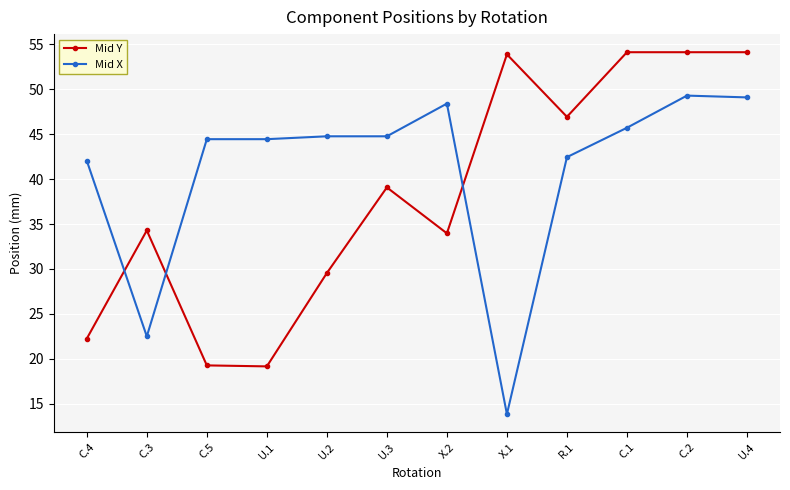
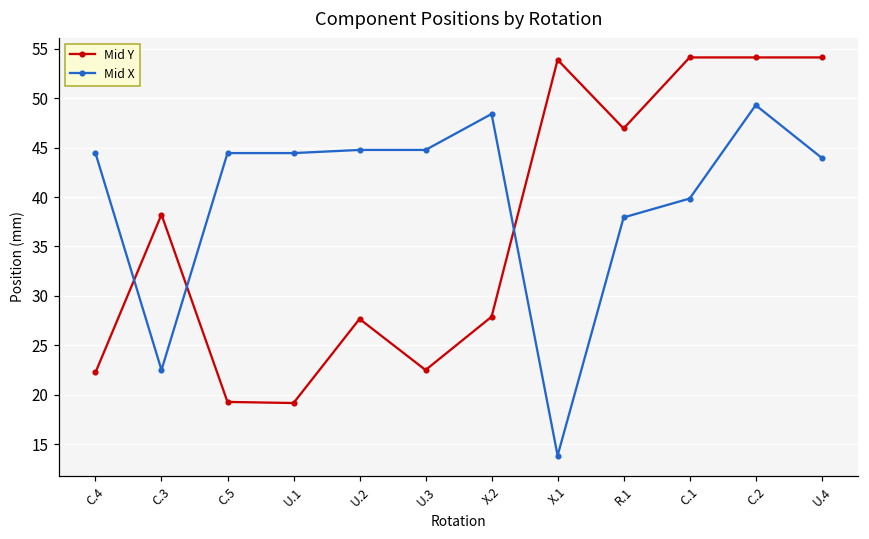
  {
    "Mid Y": {
      "C.4": 22,
-     "C.3": 34,
+     "C.3": 38,
      "C.5": 19,
      "U.1": 19,
-     "U.2": 30,
-     "U.3": 39,
-     "X.2": 34,
+     "U.2": 28,
+     "U.3": 23,
+     "X.2": 28,
      "X.1": 54,
      "R.1": 47,
      "C.1": 54,
      "C.2": 54,
      "U.4": 54
    },
    "Mid X": {
-     "C.4": 42,
+     "C.4": 44,
      "C.3": 23,
      "C.5": 44,
      "U.1": 44,
      "U.2": 45,
      "U.3": 45,
      "X.2": 48,
      "X.1": 14,
-     "R.1": 42,
-     "C.1": 46,
+     "R.1": 38,
+     "C.1": 40,
      "C.2": 49,
-     "U.4": 49
+     "U.4": 44
    }
  }
